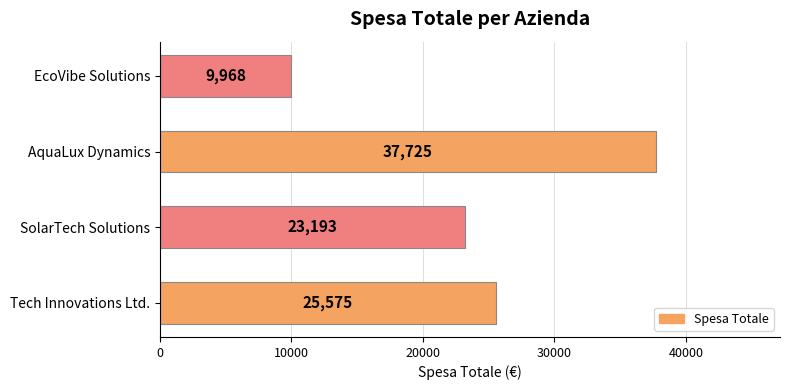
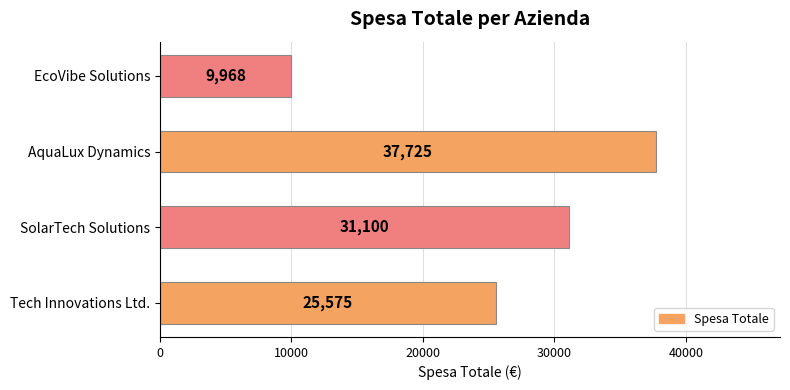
  {
    "EcoVibe Solutions": "9,968",
    "AquaLux Dynamics": "37,725",
-   "SolarTech Solutions": "23,193",
+   "SolarTech Solutions": "31,100",
    "Tech Innovations Ltd.": "25,575"
  }
